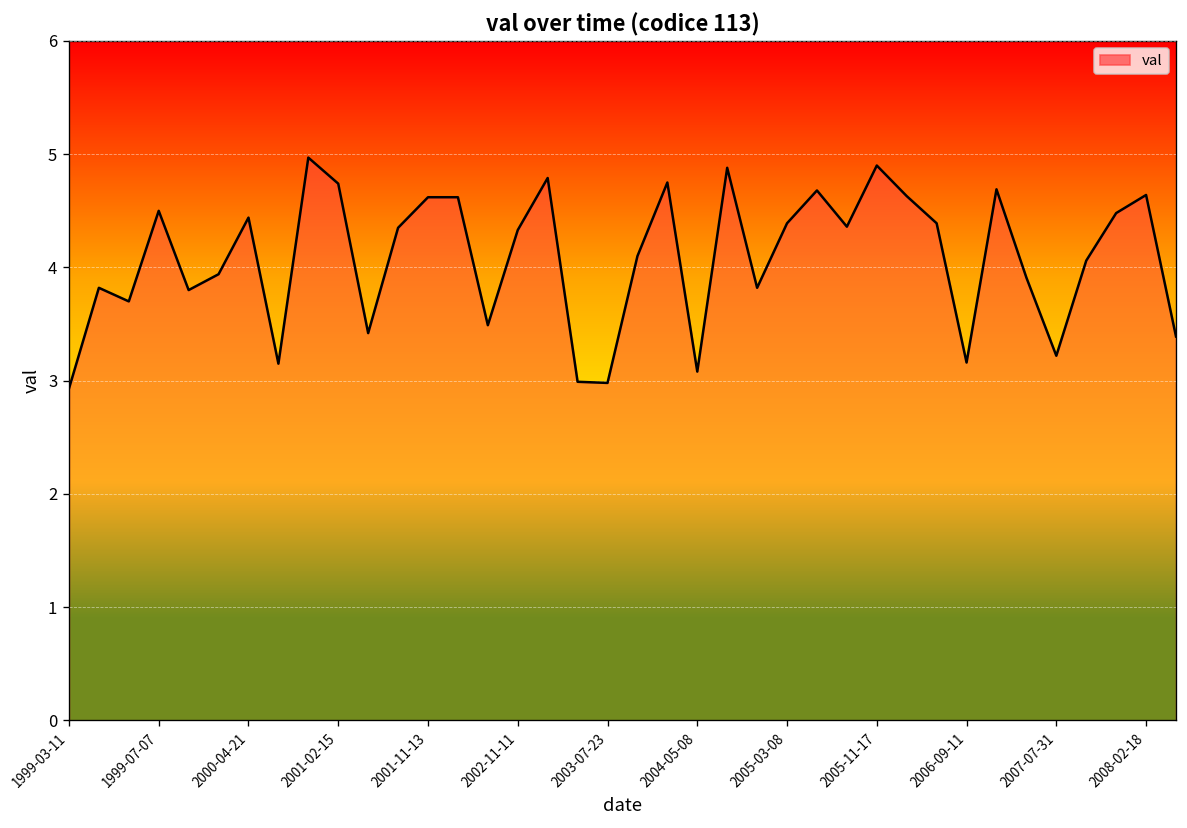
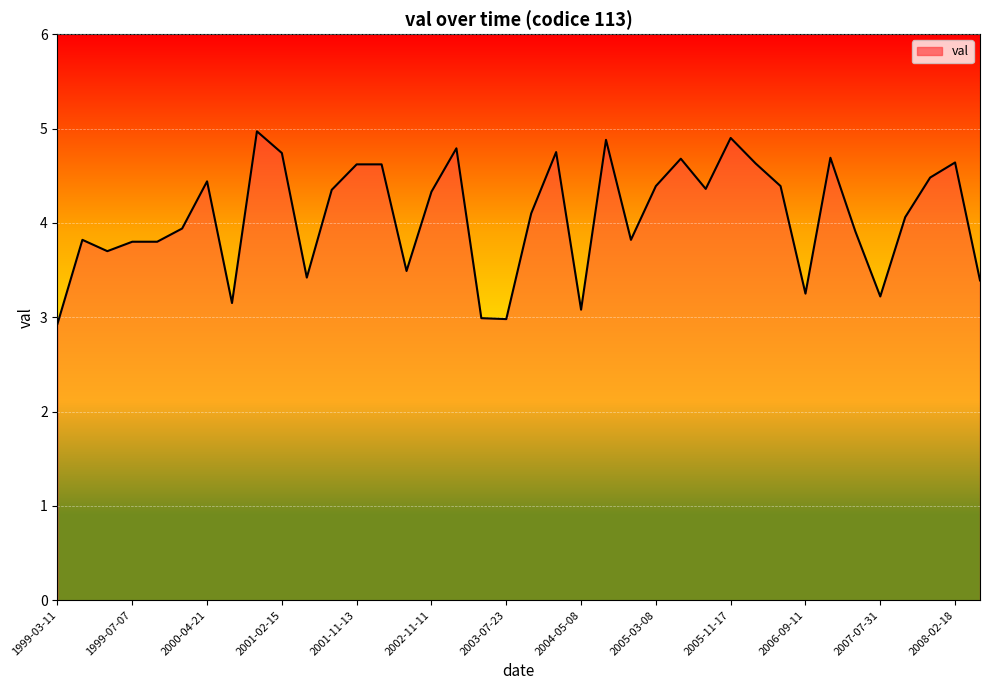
  {
    "1999-03-11": 2.9,
-   "1999-07-07": 4.5,
+   "1999-07-07": 3.8,
    "2000-04-21": 4.4,
    "2001-02-15": 4.7,
    "2001-11-13": 4.6,
    "2002-11-11": 4.3,
    "2003-07-23": 3.0,
    "2004-05-08": 3.1,
    "2005-03-08": 4.4,
    "2005-11-17": 4.9,
-   "2006-09-11": 3.2,
+   "2006-09-11": 3.3,
    "2007-07-31": 3.2,
    "2008-02-18": 4.6
  }
